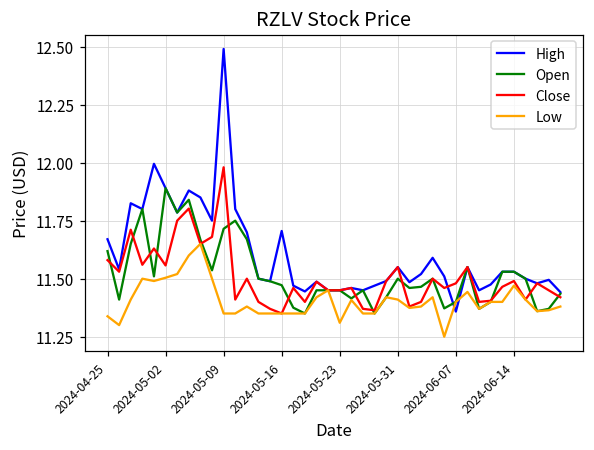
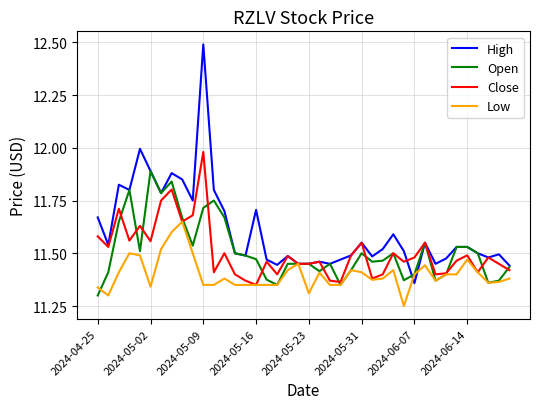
  {
    "High": {
      "2024-04-25": 11.67,
      "2024-05-09": 12.49,
      "2024-05-16": 11.71,
      "2024-06-07": 11.36
    },
    "Open": {
-     "2024-04-25": 11.62,
+     "2024-04-25": 11.30,
      "2024-05-09": 11.72,
      "2024-05-16": 11.47,
      "2024-05-31": 11.50
    },
    "Close": {
      "2024-04-25": 11.58,
      "2024-05-02": 11.56,
      "2024-05-09": 11.98,
      "2024-06-07": 11.48,
      "2024-06-14": 11.49
    },
    "Low": {
      "2024-04-25": 11.34,
-     "2024-05-02": 11.50,
+     "2024-05-02": 11.34,
      "2024-05-09": 11.35,
      "2024-05-23": 11.31,
      "2024-05-31": 11.41,
      "2024-06-14": 11.47
    }
  }
